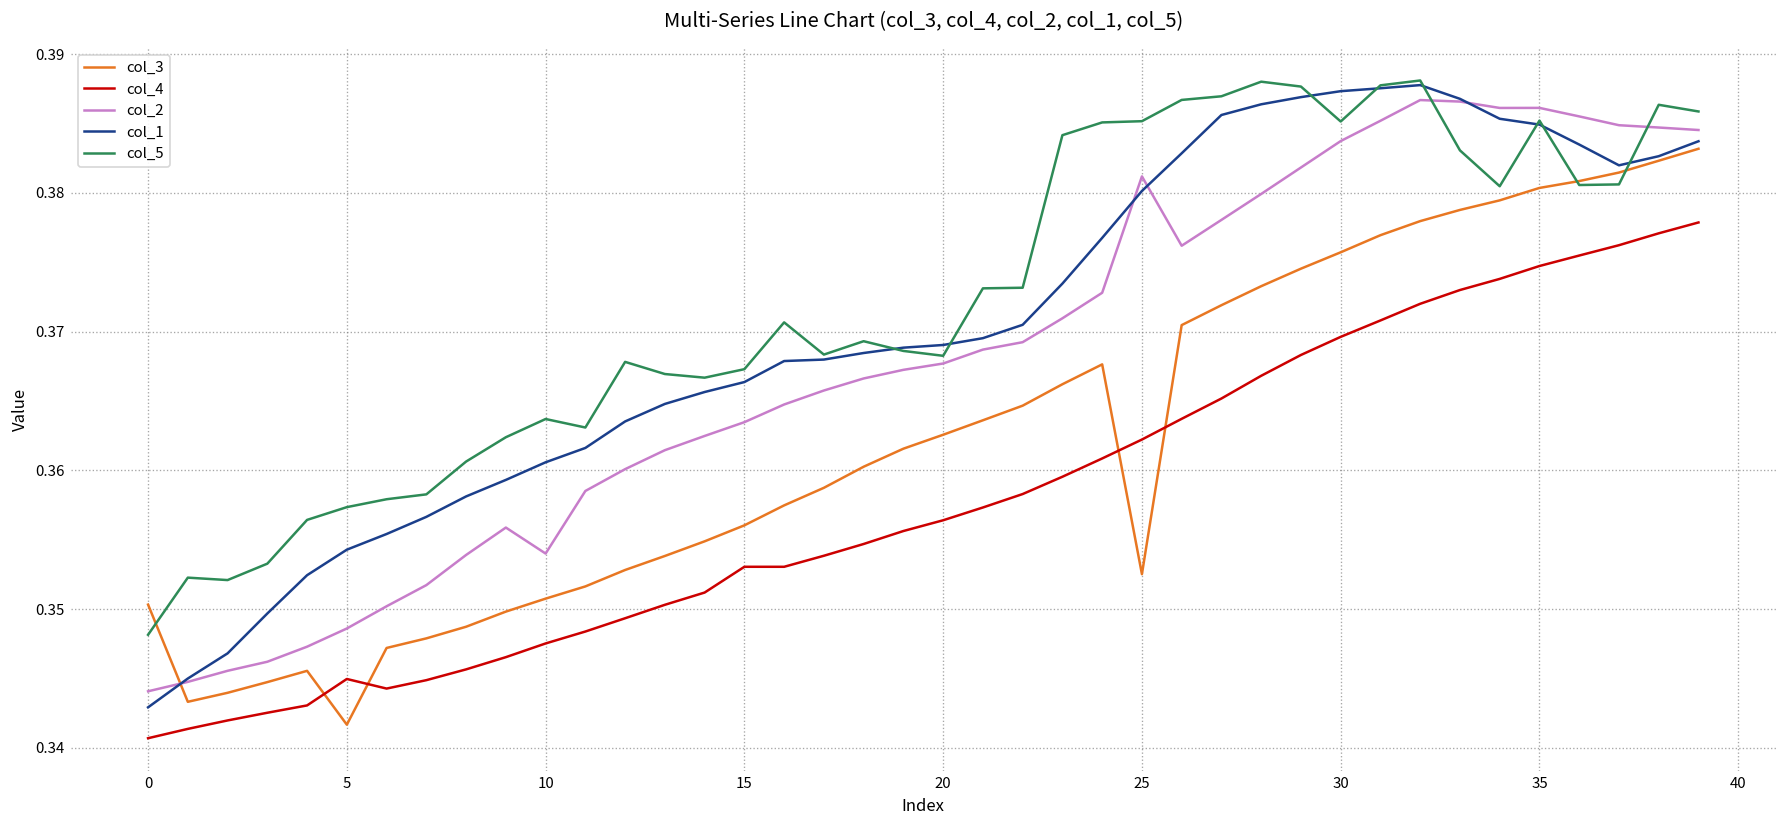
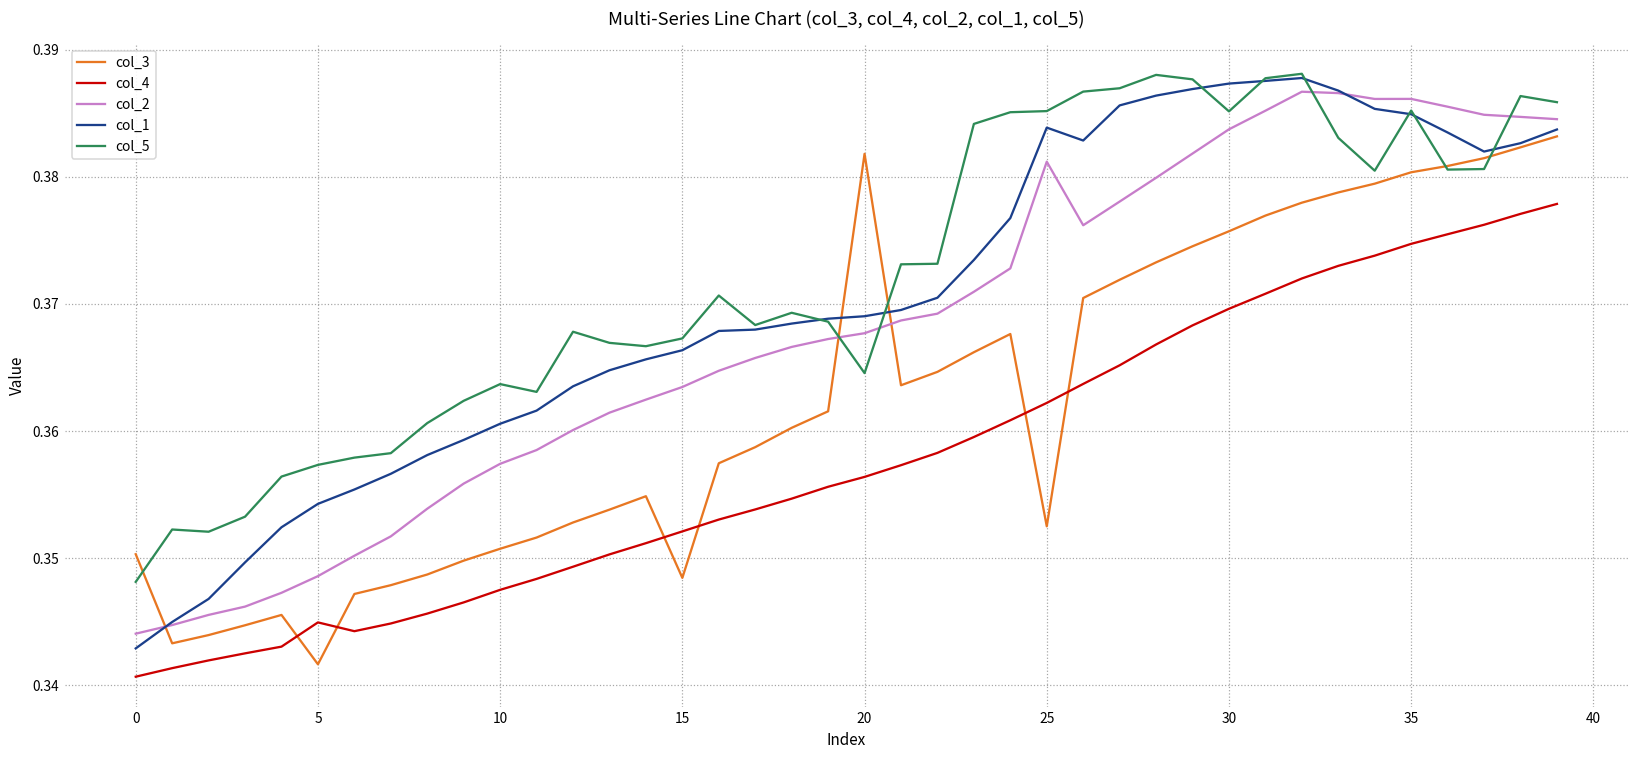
  {
    "col_3": {
      "0": 0.3503,
      "5": 0.3417,
      "10": 0.3507,
-     "15": 0.3560,
-     "20": 0.3626,
+     "15": 0.3485,
+     "20": 0.3818,
      "25": 0.3525,
      "30": 0.3757,
      "35": 0.3804
    },
    "col_4": {
      "0": 0.3407,
      "5": 0.3450,
      "10": 0.3475,
-     "15": 0.3530,
+     "15": 0.3521,
      "20": 0.3564,
      "25": 0.3622,
      "30": 0.3696,
      "35": 0.3747
    },
    "col_2": {
      "0": 0.3441,
      "5": 0.3486,
-     "10": 0.3540,
+     "10": 0.3574,
      "15": 0.3635,
      "20": 0.3677,
      "25": 0.3812,
      "30": 0.3837,
      "35": 0.3861
    },
    "col_1": {
      "0": 0.3429,
      "5": 0.3543,
      "10": 0.3606,
      "15": 0.3664,
      "20": 0.3690,
-     "25": 0.3801,
+     "25": 0.3839,
      "30": 0.3873,
      "35": 0.3849
    },
    "col_5": {
      "0": 0.3481,
      "5": 0.3573,
      "10": 0.3637,
      "15": 0.3673,
-     "20": 0.3683,
+     "20": 0.3646,
      "25": 0.3852,
      "30": 0.3852,
      "35": 0.3852
    }
  }
